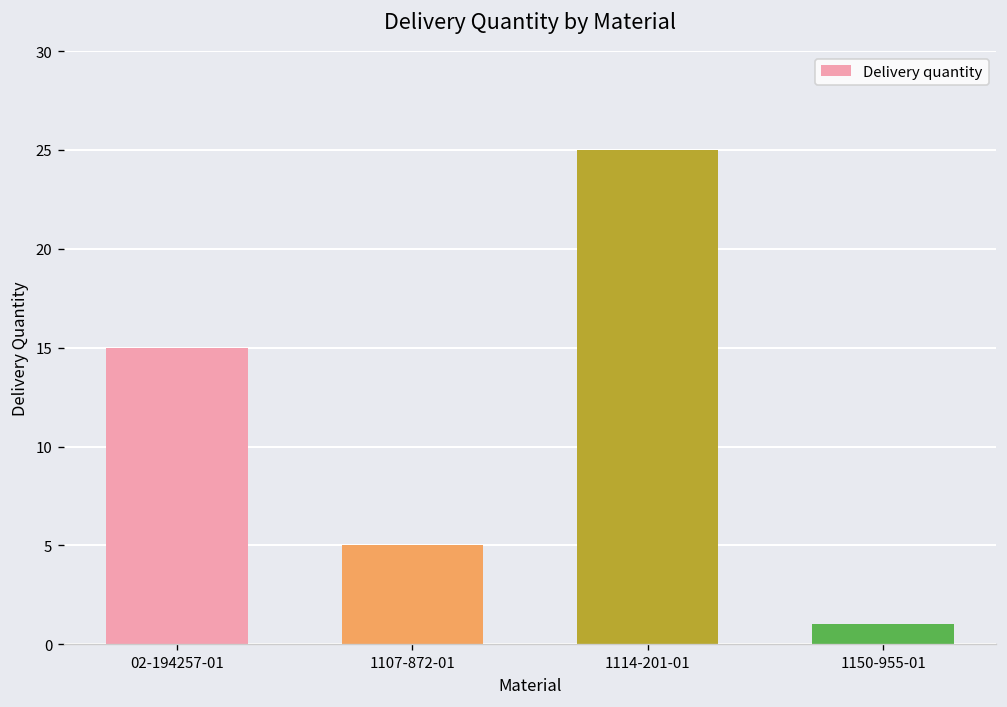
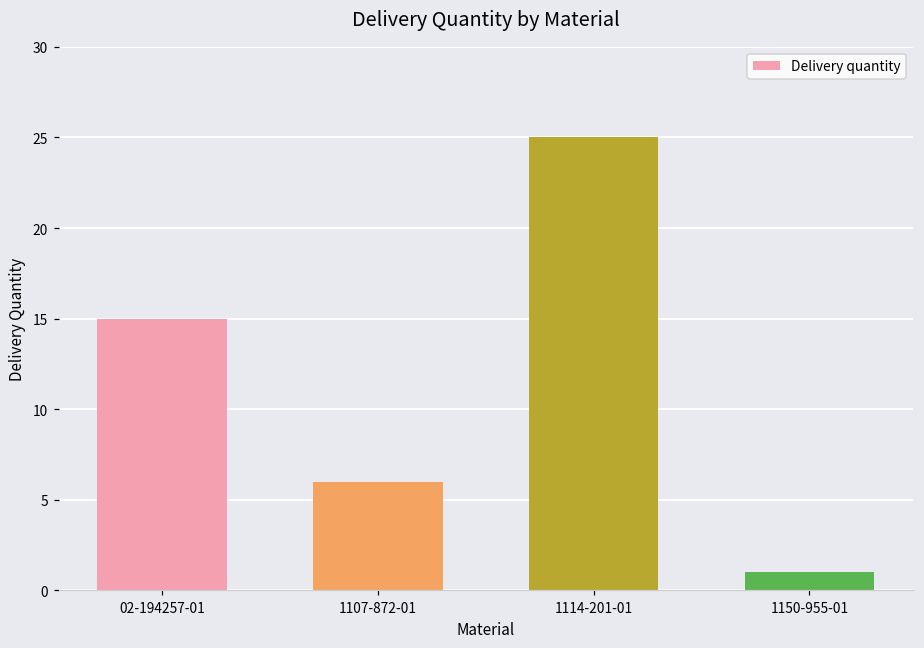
  {
    "02-194257-01": 15,
-   "1107-872-01": 5,
+   "1107-872-01": 6,
    "1114-201-01": 25,
    "1150-955-01": 1
  }
